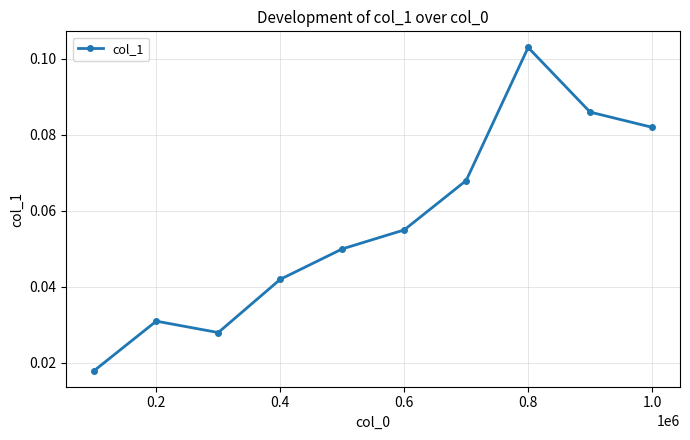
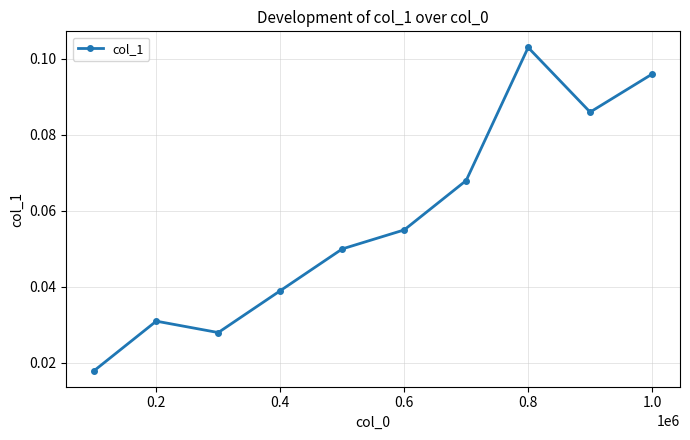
  {
    "0.2": 0.031,
-   "0.4": 0.042,
+   "0.4": 0.039,
    "0.6": 0.055,
    "0.8": 0.103,
-   "1.0": 0.082
+   "1.0": 0.096
  }
